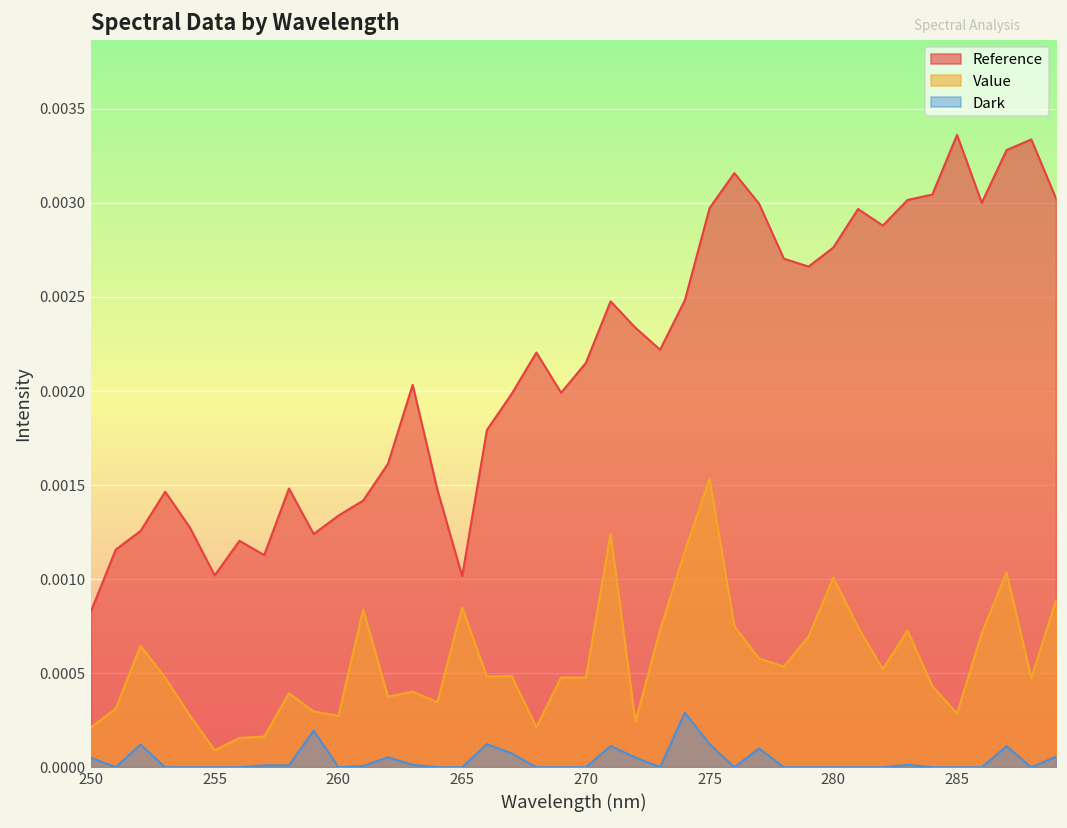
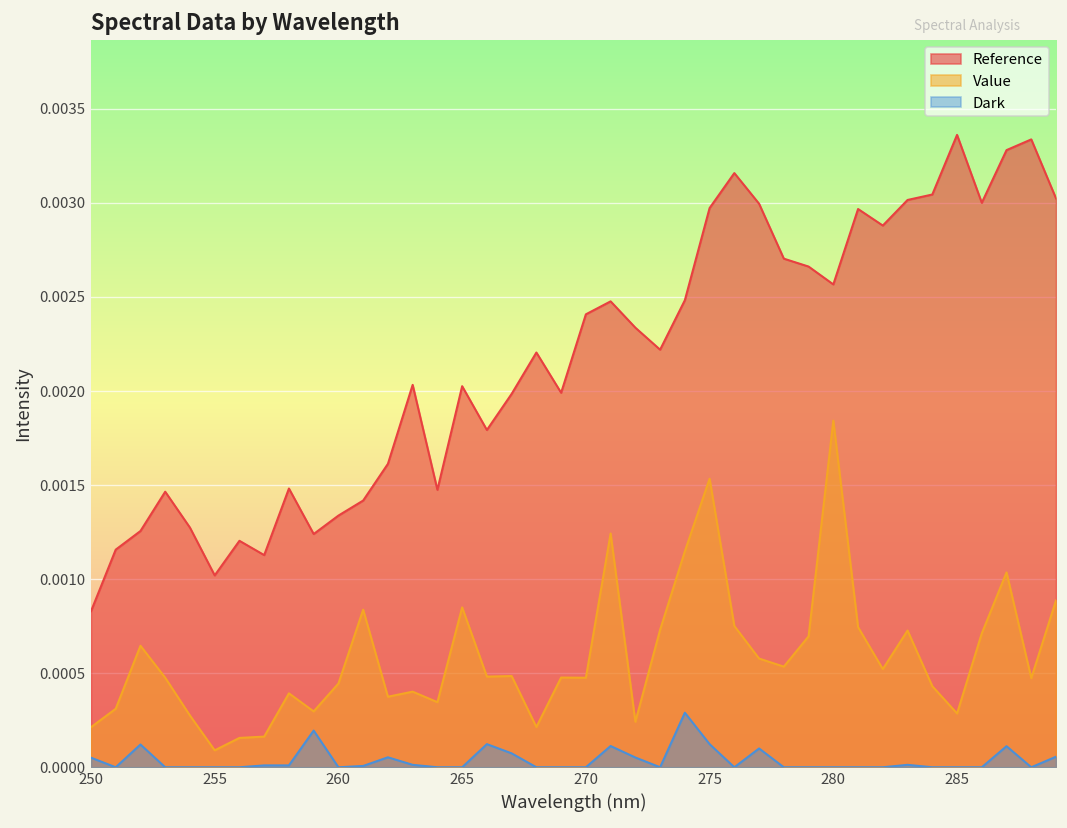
  {
    "Reference": {
      "250": 0.00083,
      "255": 0.00102,
      "260": 0.00134,
-     "265": 0.00102,
-     "270": 0.00215,
+     "265": 0.00203,
+     "270": 0.00241,
      "275": 0.00297,
-     "280": 0.00276,
+     "280": 0.00257,
      "285": 0.00336
    },
    "Value": {
      "250": 0.00021,
      "255": 0.00009,
-     "260": 0.00027,
+     "260": 0.00045,
      "265": 0.00085,
      "270": 0.00048,
      "275": 0.00153,
-     "280": 0.00101,
+     "280": 0.00184,
      "285": 0.00029
    },
    "Dark": {
      "250": 0.00005,
      "255": 0.00000,
      "260": 0.00000,
      "265": 0.00000,
      "270": 0.00000,
      "275": 0.00012,
      "280": 0.00000,
      "285": 0.00000
    }
  }
